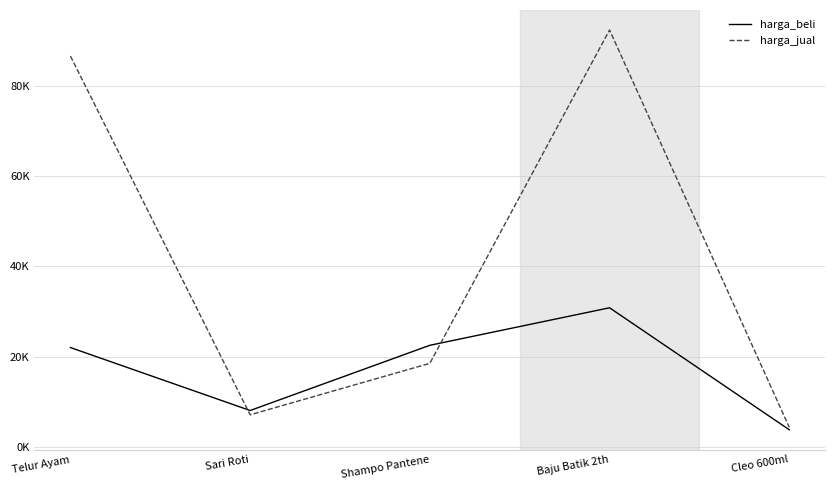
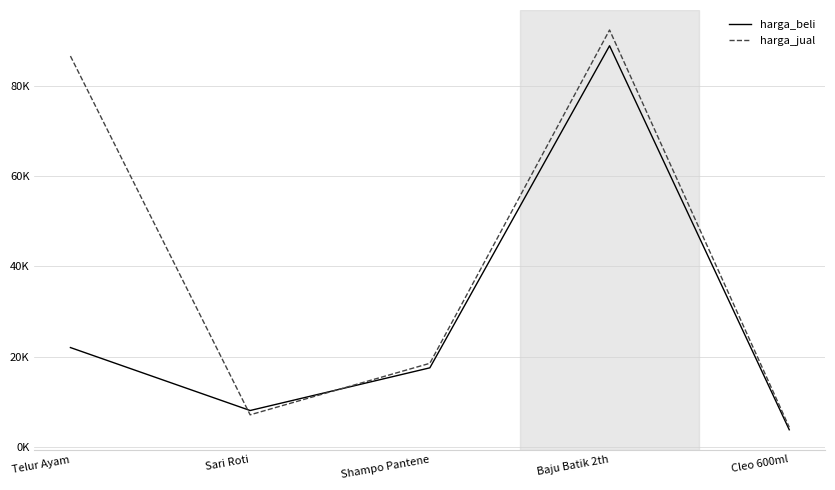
  {
    "harga_beli": {
      "Telur Ayam": 22000,
      "Sari Roti": 8000,
-     "Shampo Pantene": 23000,
-     "Baju Batik 2th": 31000
+     "Shampo Pantene": 18000,
+     "Baju Batik 2th": 89000
    },
    "harga_jual": {
      "Telur Ayam": 87000,
      "Sari Roti": 7000,
      "Shampo Pantene": 19000,
      "Baju Batik 2th": 93000
    }
  }
